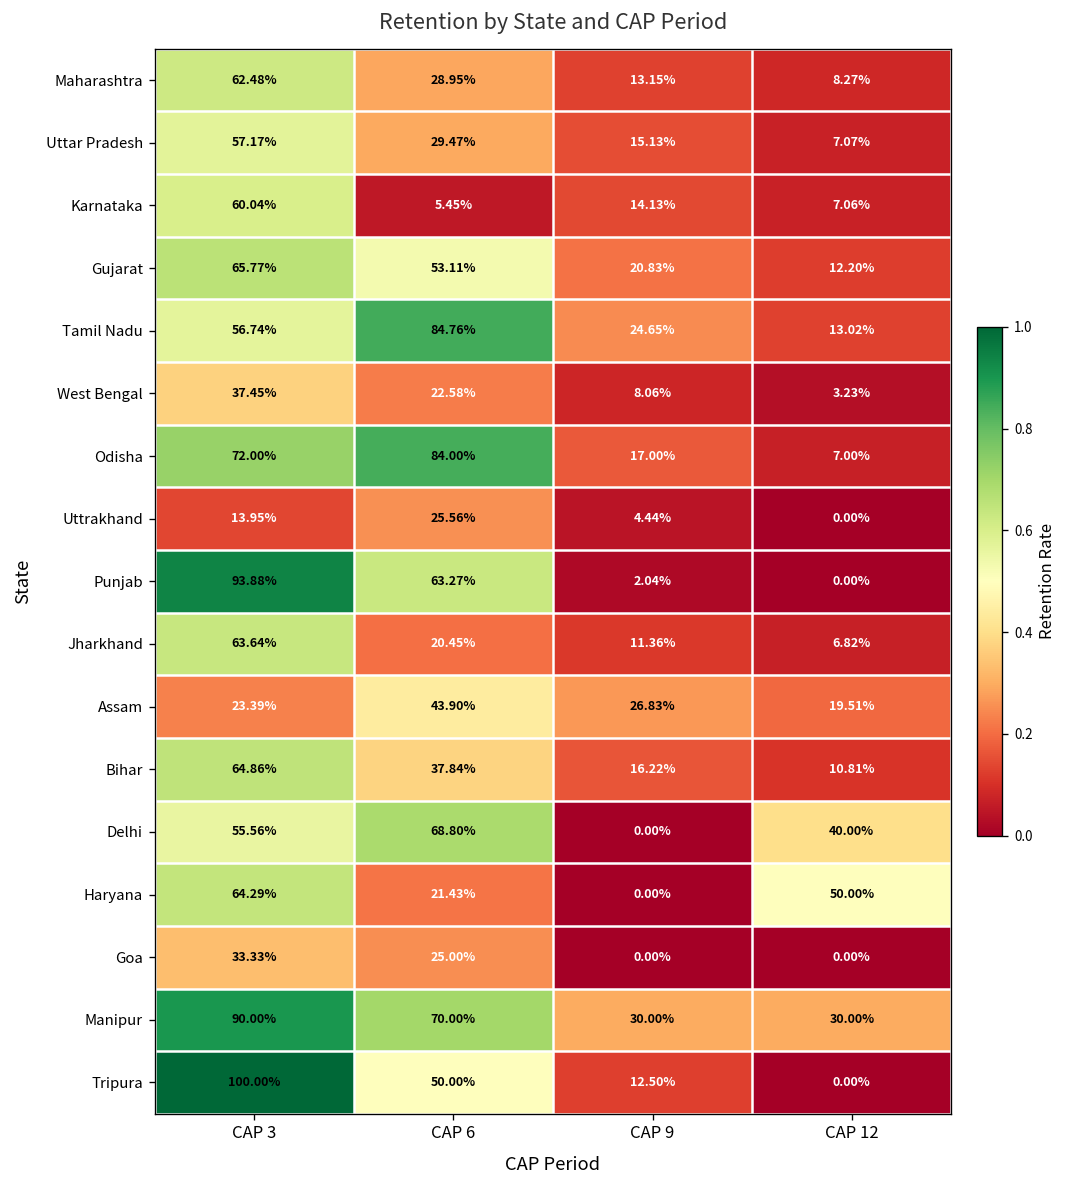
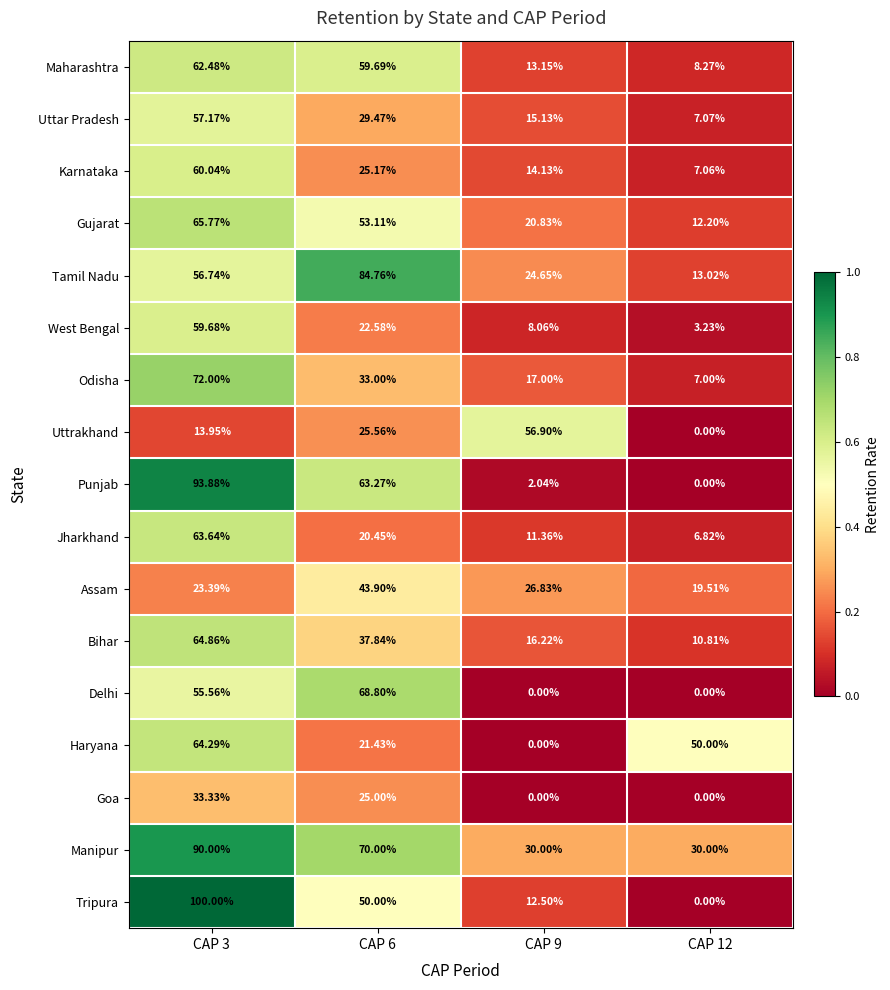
  {
    "Maharashtra": {
      "CAP 3": "62.48%",
-     "CAP 6": "28.95%",
+     "CAP 6": "59.69%",
      "CAP 9": "13.15%",
      "CAP 12": "8.27%"
    },
    "Uttar Pradesh": {
      "CAP 3": "57.17%",
      "CAP 6": "29.47%",
      "CAP 9": "15.13%",
      "CAP 12": "7.07%"
    },
    "Karnataka": {
      "CAP 3": "60.04%",
-     "CAP 6": "5.45%",
+     "CAP 6": "25.17%",
      "CAP 9": "14.13%",
      "CAP 12": "7.06%"
    },
    "Gujarat": {
      "CAP 3": "65.77%",
      "CAP 6": "53.11%",
      "CAP 9": "20.83%",
      "CAP 12": "12.20%"
    },
    "Tamil Nadu": {
      "CAP 3": "56.74%",
      "CAP 6": "84.76%",
      "CAP 9": "24.65%",
      "CAP 12": "13.02%"
    },
    "West Bengal": {
-     "CAP 3": "37.45%",
+     "CAP 3": "59.68%",
      "CAP 6": "22.58%",
      "CAP 9": "8.06%",
      "CAP 12": "3.23%"
    },
    "Odisha": {
      "CAP 3": "72.00%",
-     "CAP 6": "84.00%",
+     "CAP 6": "33.00%",
      "CAP 9": "17.00%",
      "CAP 12": "7.00%"
    },
    "Uttrakhand": {
      "CAP 3": "13.95%",
      "CAP 6": "25.56%",
-     "CAP 9": "4.44%",
+     "CAP 9": "56.90%",
      "CAP 12": "0.00%"
    },
    "Punjab": {
      "CAP 3": "93.88%",
      "CAP 6": "63.27%",
      "CAP 9": "2.04%",
      "CAP 12": "0.00%"
    },
    "Jharkhand": {
      "CAP 3": "63.64%",
      "CAP 6": "20.45%",
      "CAP 9": "11.36%",
      "CAP 12": "6.82%"
    },
    "Assam": {
      "CAP 3": "23.39%",
      "CAP 6": "43.90%",
      "CAP 9": "26.83%",
      "CAP 12": "19.51%"
    },
    "Bihar": {
      "CAP 3": "64.86%",
      "CAP 6": "37.84%",
      "CAP 9": "16.22%",
      "CAP 12": "10.81%"
    },
    "Delhi": {
      "CAP 3": "55.56%",
      "CAP 6": "68.80%",
      "CAP 9": "0.00%",
-     "CAP 12": "40.00%"
+     "CAP 12": "0.00%"
    },
    "Haryana": {
      "CAP 3": "64.29%",
      "CAP 6": "21.43%",
      "CAP 9": "0.00%",
      "CAP 12": "50.00%"
    },
    "Goa": {
      "CAP 3": "33.33%",
      "CAP 6": "25.00%",
      "CAP 9": "0.00%",
      "CAP 12": "0.00%"
    },
    "Manipur": {
      "CAP 3": "90.00%",
      "CAP 6": "70.00%",
      "CAP 9": "30.00%",
      "CAP 12": "30.00%"
    },
    "Tripura": {
      "CAP 3": "100.00%",
      "CAP 6": "50.00%",
      "CAP 9": "12.50%",
      "CAP 12": "0.00%"
    }
  }
